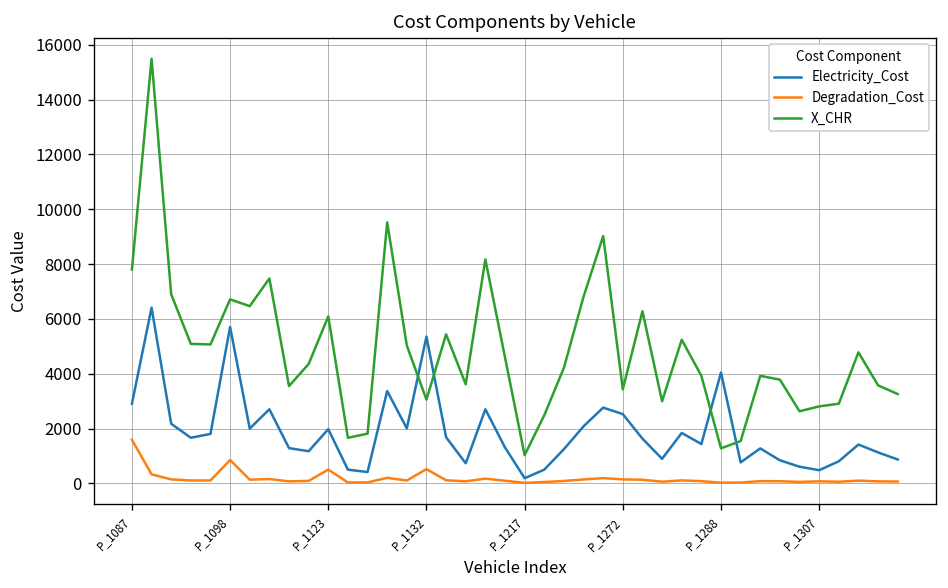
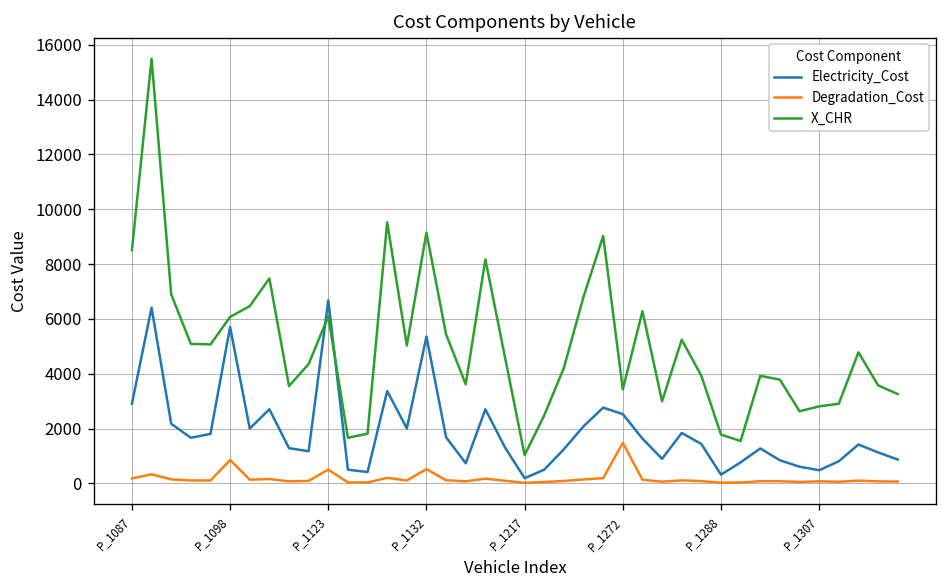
  {
    "Electricity_Cost": {
      "P_1087": 2900,
      "P_1098": 5700,
-     "P_1123": 2000,
+     "P_1123": 6700,
      "P_1132": 5400,
      "P_1217": 200,
      "P_1272": 2500,
-     "P_1288": 4000,
+     "P_1288": 300,
      "P_1307": 500
    },
    "Degradation_Cost": {
-     "P_1087": 1600,
+     "P_1087": 200,
      "P_1098": 900,
      "P_1123": 500,
      "P_1132": 500,
      "P_1217": 0,
-     "P_1272": 100,
+     "P_1272": 1500,
      "P_1288": 0,
      "P_1307": 100
    },
    "X_CHR": {
-     "P_1087": 7800,
-     "P_1098": 6700,
+     "P_1087": 8500,
+     "P_1098": 6100,
      "P_1123": 6100,
-     "P_1132": 3100,
+     "P_1132": 9100,
      "P_1217": 1000,
      "P_1272": 3400,
-     "P_1288": 1300,
+     "P_1288": 1800,
      "P_1307": 2800
    }
  }
